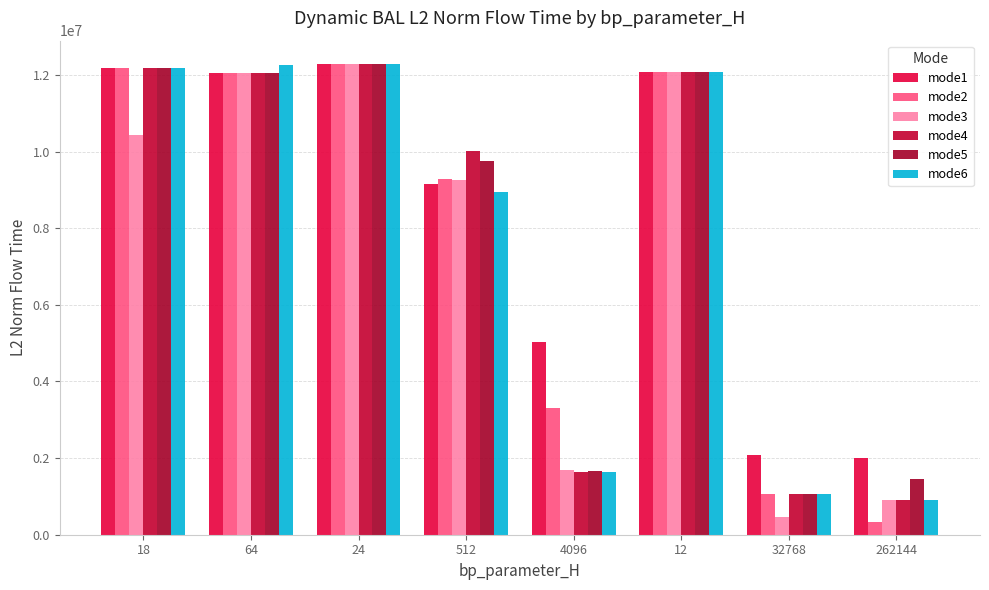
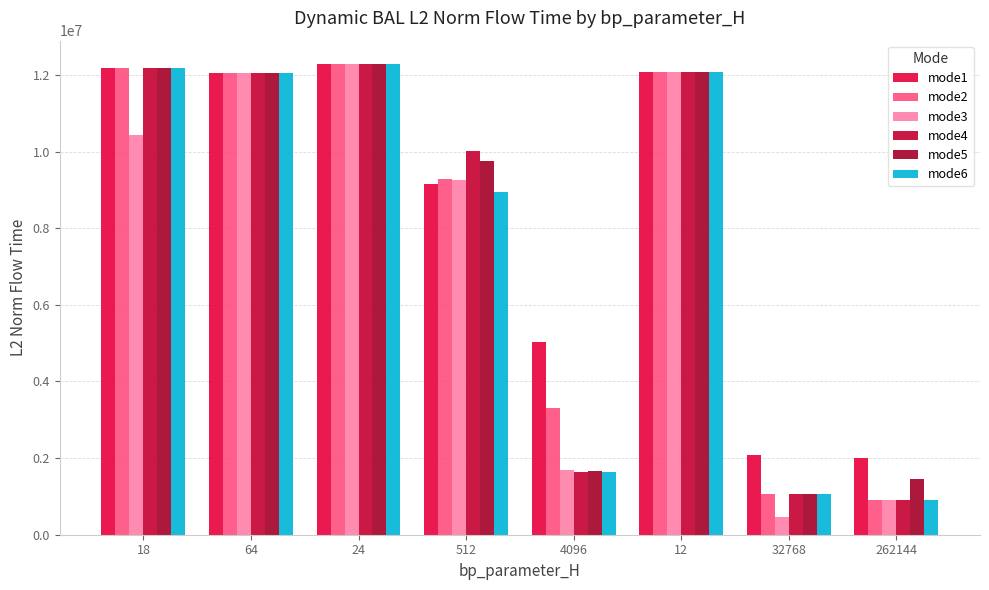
  {
    "mode2": {
      "18": 12200000,
      "64": 12000000,
      "24": 12300000,
      "512": 9300000,
      "4096": 3300000,
      "12": 12100000,
      "32768": 1100000,
-     "262144": 300000
+     "262144": 900000
    },
    "mode3": {
      "18": 10400000,
      "64": 12000000,
      "24": 12300000,
      "512": 9300000,
      "4096": 1700000,
      "12": 12100000,
      "32768": 500000,
      "262144": 900000
    },
    "mode6": {
      "18": 12200000,
-     "64": 12300000,
+     "64": 12000000,
      "24": 12300000,
      "512": 9000000,
      "4096": 1600000,
      "12": 12100000,
      "32768": 1100000,
      "262144": 900000
    }
  }
